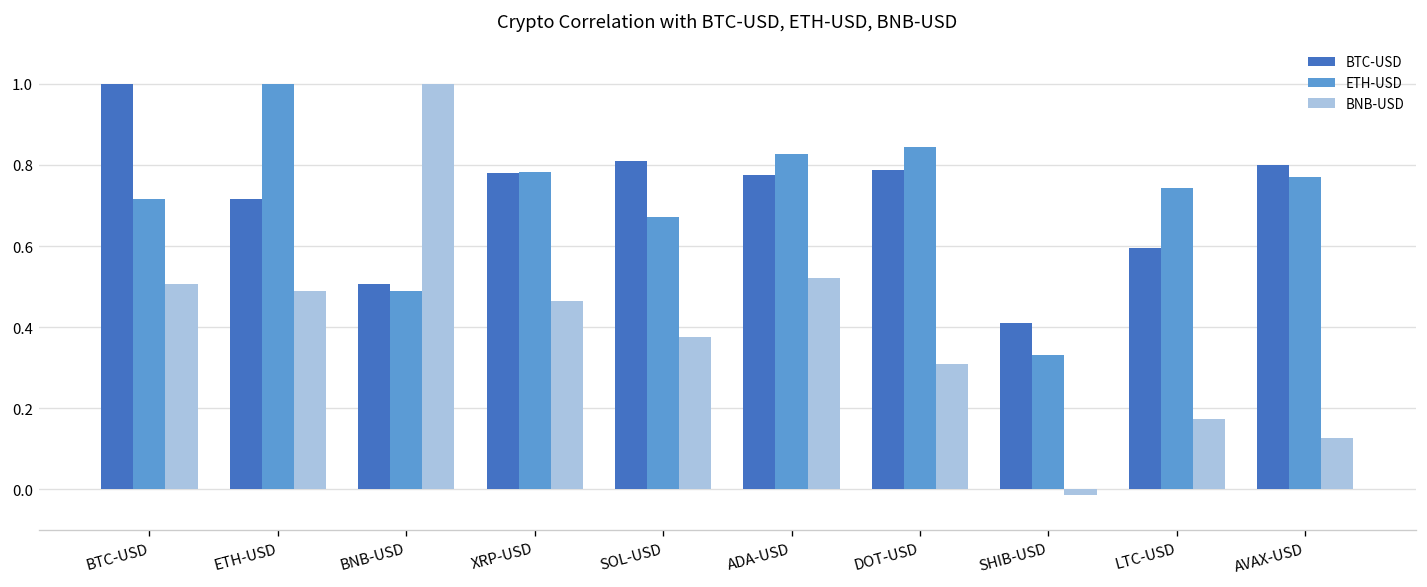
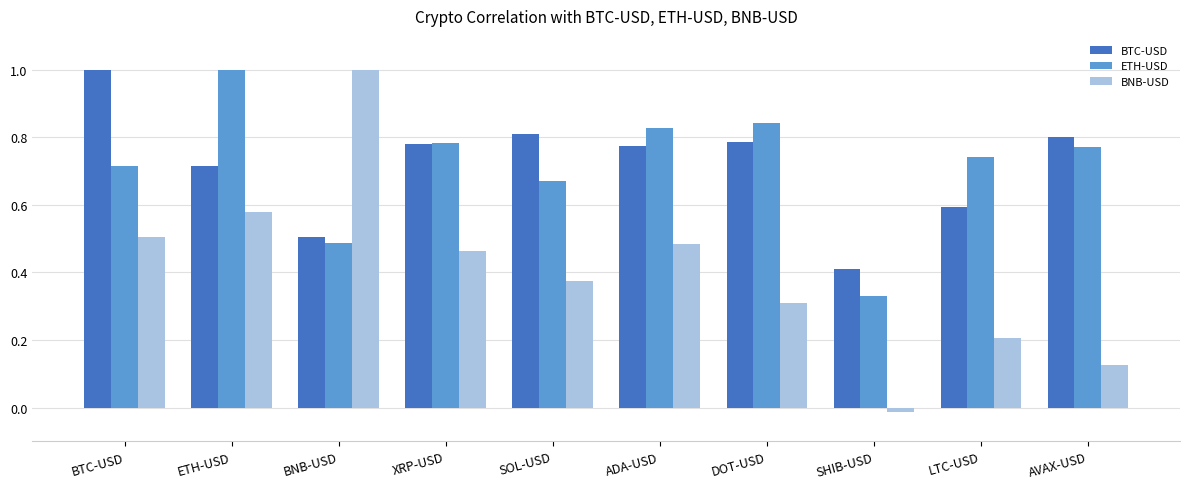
  {
    "BNB-USD": {
      "BTC-USD": 0.51,
-     "ETH-USD": 0.49,
+     "ETH-USD": 0.58,
      "BNB-USD": 1.00,
      "XRP-USD": 0.46,
      "SOL-USD": 0.37,
-     "ADA-USD": 0.52,
+     "ADA-USD": 0.48,
      "DOT-USD": 0.31,
      "SHIB-USD": -0.01,
-     "LTC-USD": 0.17,
+     "LTC-USD": 0.21,
      "AVAX-USD": 0.13
    }
  }
